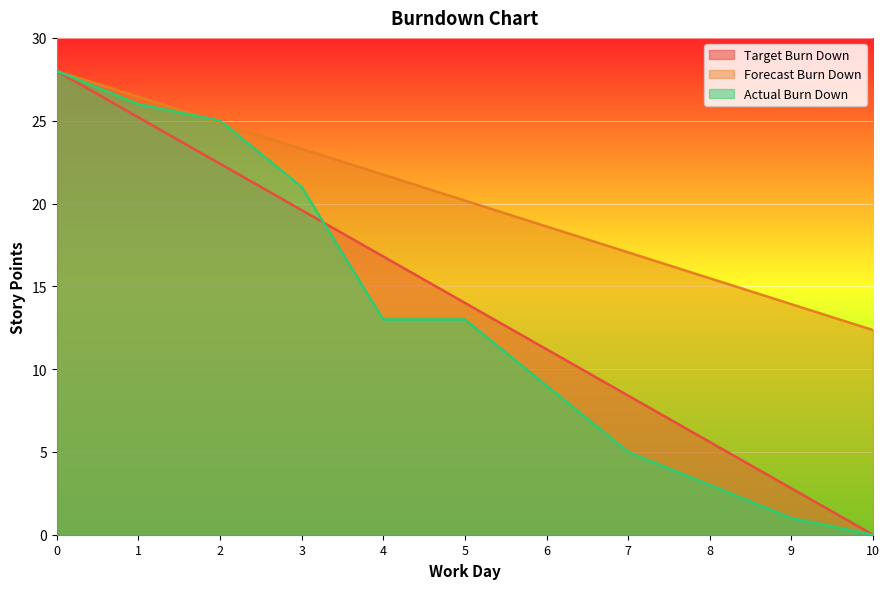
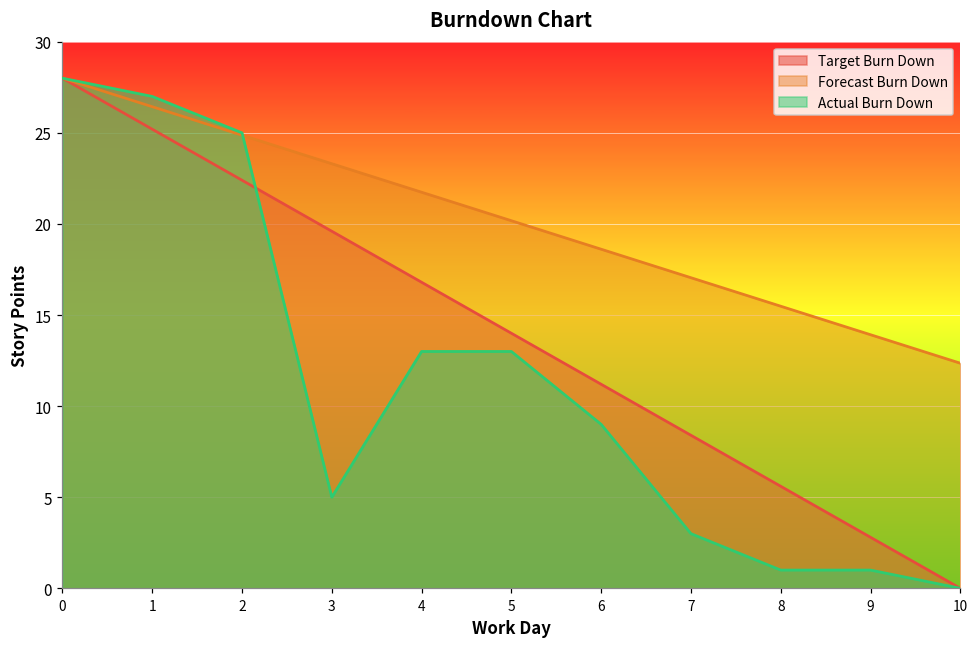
  {
    "Actual Burn Down": {
-     "1": 26,
-     "3": 21,
+     "1": 27,
+     "3": 5,
      "4": 13,
      "5": 13,
      "6": 9,
-     "7": 5,
-     "8": 3,
+     "7": 3,
+     "8": 1,
      "9": 1
    }
  }
